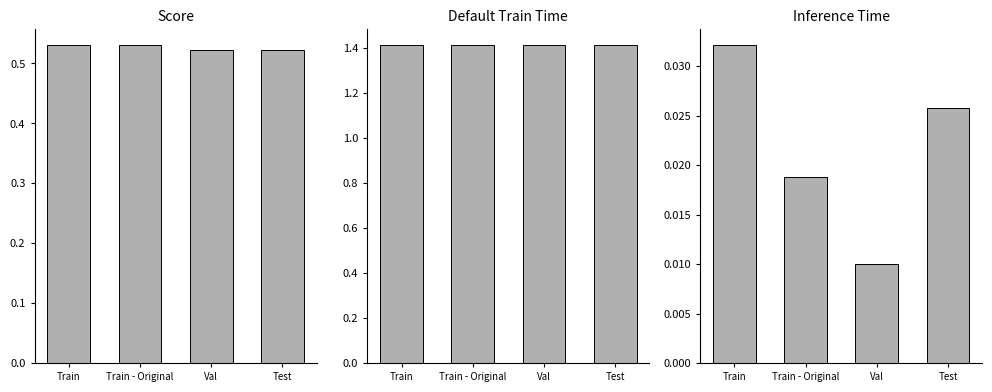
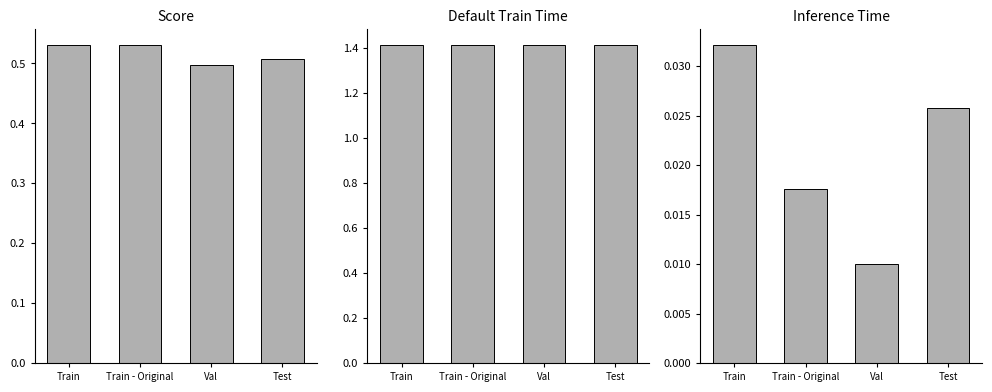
  {
    "Score": {
      "Train": 0.53,
      "Train - Original": 0.53,
-     "Val": 0.52,
-     "Test": 0.52
+     "Val": 0.50,
+     "Test": 0.51
    },
    "Default Train Time": {
      "Train": 1.41,
      "Train - Original": 1.41,
      "Val": 1.41,
      "Test": 1.41
    },
    "Inference Time": {
      "Train": 0.032,
-     "Train - Original": 0.019,
+     "Train - Original": 0.018,
      "Val": 0.010,
      "Test": 0.026
    }
  }
